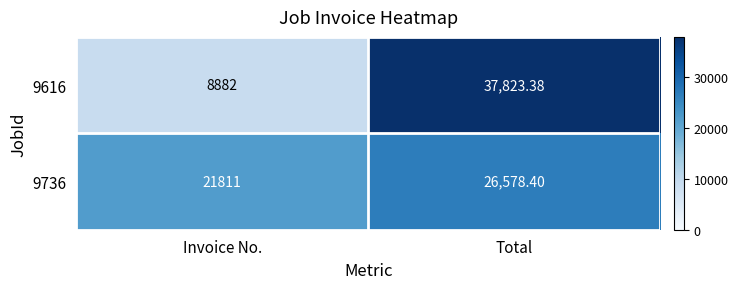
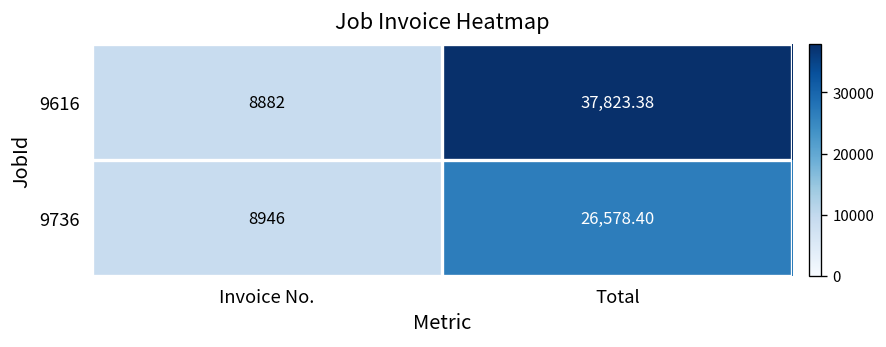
  {
    "9616": {
      "Invoice No.": "8882",
      "Total": "37,823.38"
    },
    "9736": {
-     "Invoice No.": "21811",
+     "Invoice No.": "8946",
      "Total": "26,578.40"
    }
  }
